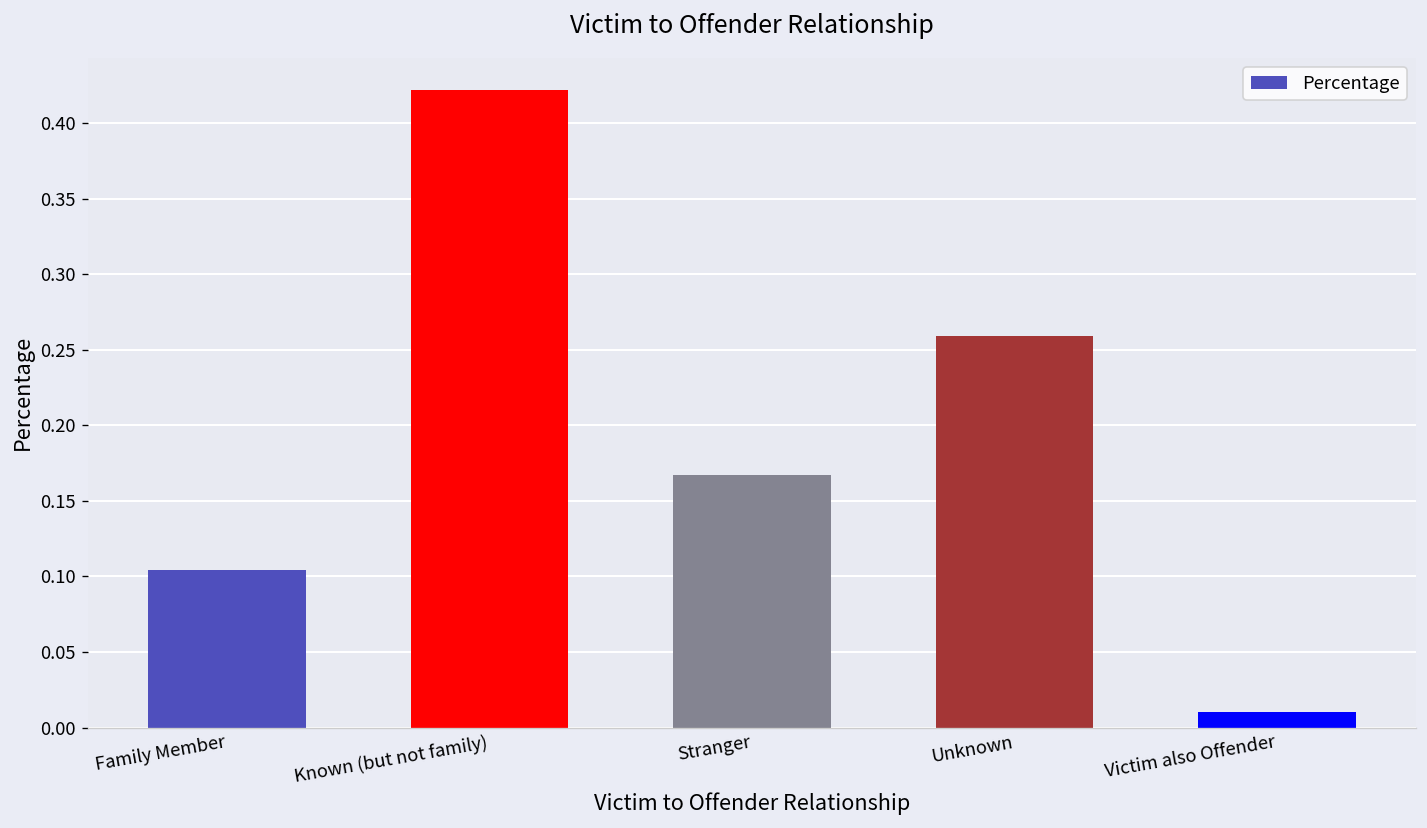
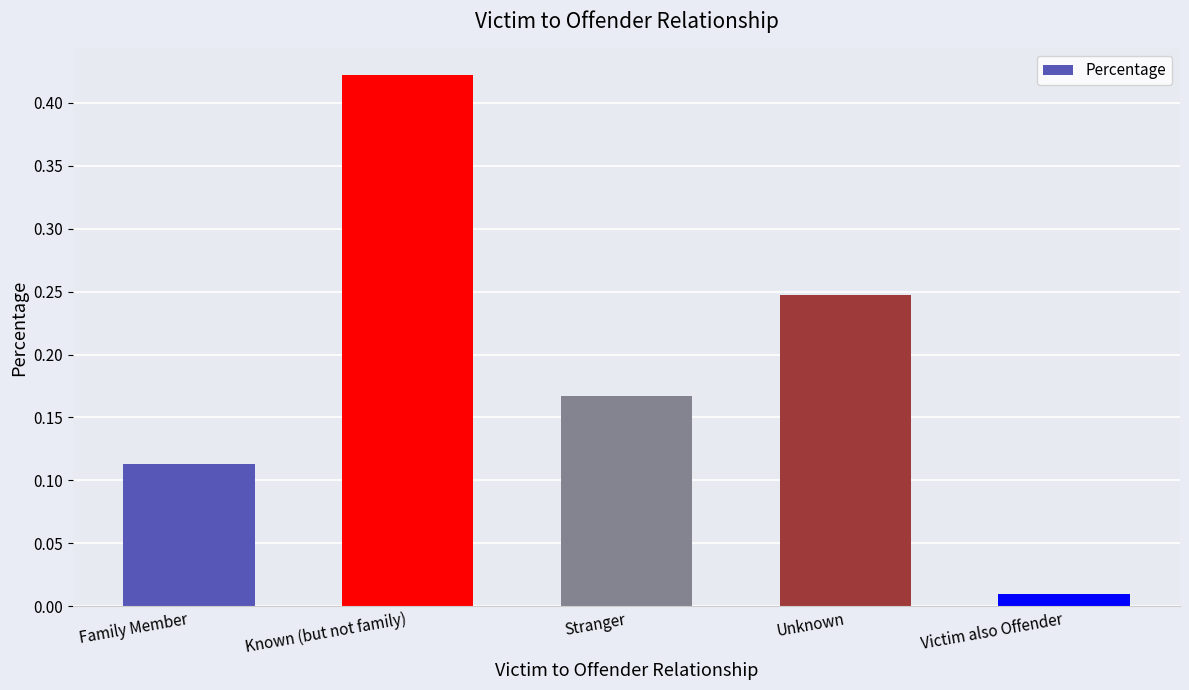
  {
-   "Family Member": 0.104,
+   "Family Member": 0.113,
    "Known (but not family)": 0.422,
    "Stranger": 0.167,
-   "Unknown": 0.259,
+   "Unknown": 0.247,
    "Victim also Offender": 0.010
  }
